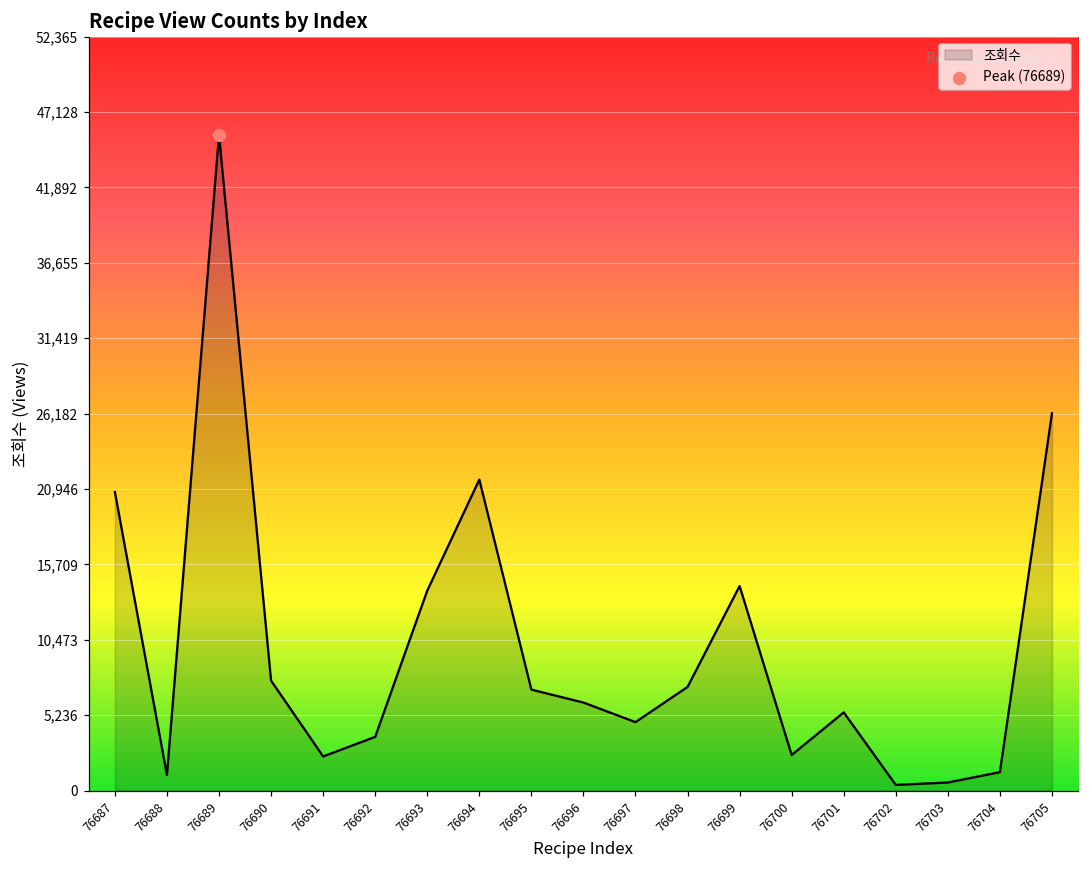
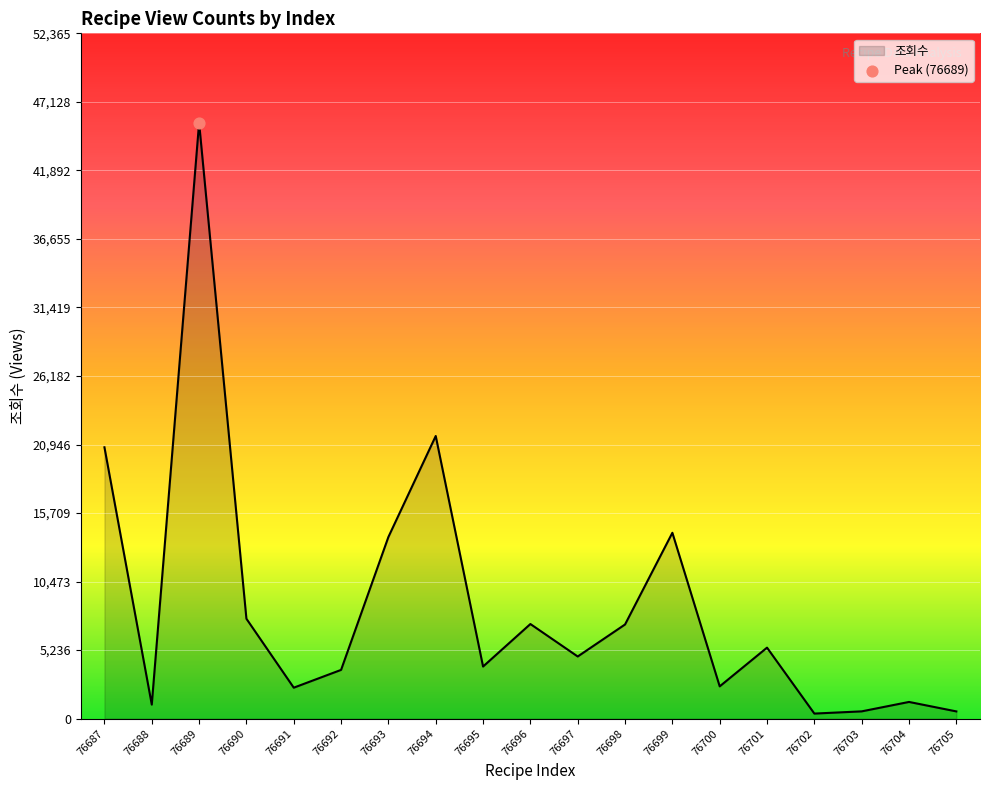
  {
    "조회수": {
      "76687": "20,700",
      "76688": "1,100",
      "76690": "7,600",
      "76691": "2,400",
      "76692": "3,700",
      "76693": "13,900",
      "76694": "21,600",
-     "76695": "7,000",
-     "76696": "6,100",
+     "76695": "4,000",
+     "76696": "7,200",
      "76697": "4,700",
      "76698": "7,200",
      "76699": "14,200",
      "76700": "2,500",
      "76701": "5,400",
      "76702": "400",
      "76703": "600",
      "76704": "1,300",
-     "76705": "26,200"
+     "76705": "600"
    }
  }
